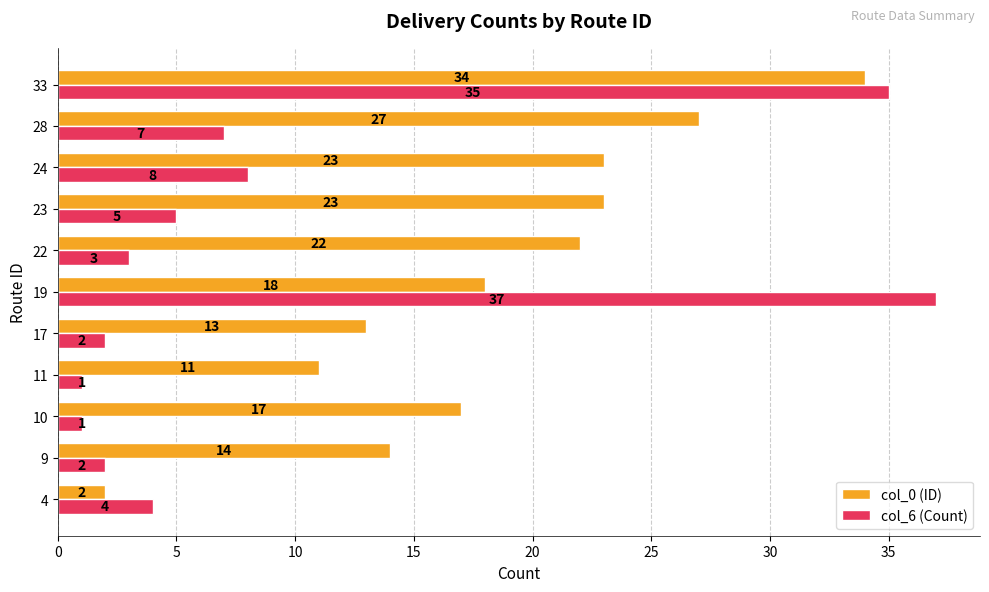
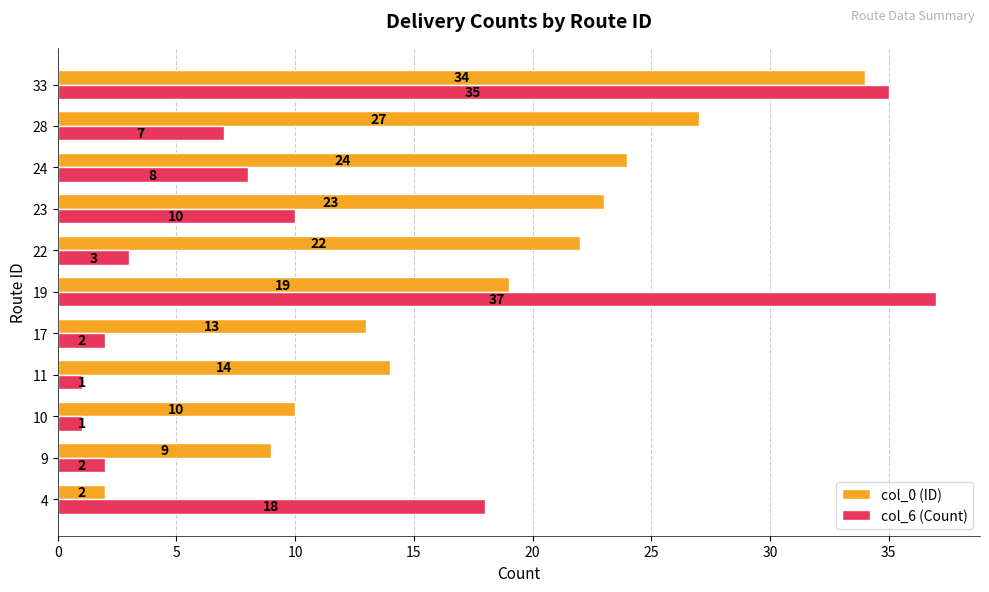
  {
    "col_0 (ID)": {
      "33": 34,
      "28": 27,
-     "24": 23,
+     "24": 24,
      "23": 23,
      "22": 22,
-     "19": 18,
+     "19": 19,
      "17": 13,
-     "11": 11,
-     "10": 17,
-     "9": 14,
+     "11": 14,
+     "10": 10,
+     "9": 9,
      "4": 2
    },
    "col_6 (Count)": {
      "33": 35,
      "28": 7,
      "24": 8,
-     "23": 5,
+     "23": 10,
      "22": 3,
      "19": 37,
      "17": 2,
      "11": 1,
      "10": 1,
      "9": 2,
-     "4": 4
+     "4": 18
    }
  }
